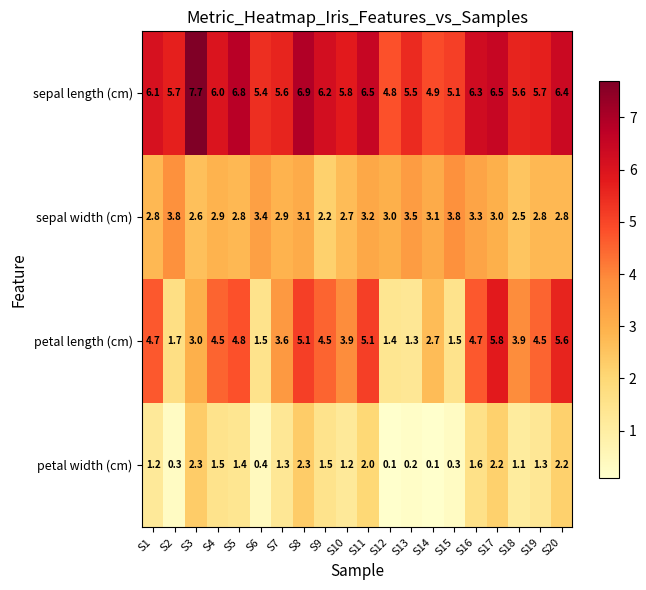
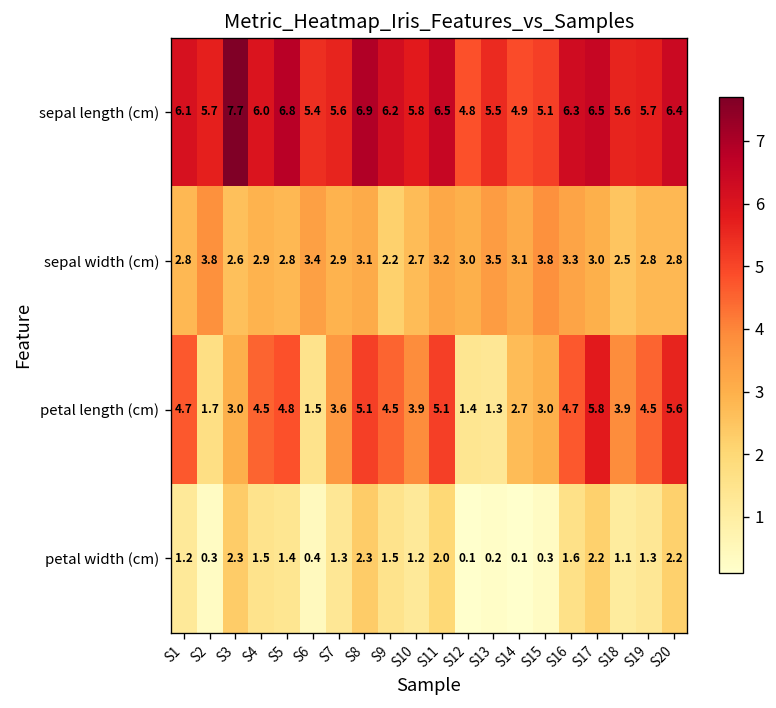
  {
    "sepal length (cm)": {
      "S1": 6.1,
      "S2": 5.7,
      "S3": 7.7,
      "S4": 6.0,
      "S5": 6.8,
      "S6": 5.4,
      "S7": 5.6,
      "S8": 6.9,
      "S9": 6.2,
      "S10": 5.8,
      "S11": 6.5,
      "S12": 4.8,
      "S13": 5.5,
      "S14": 4.9,
      "S15": 5.1,
      "S16": 6.3,
      "S17": 6.5,
      "S18": 5.6,
      "S19": 5.7,
      "S20": 6.4
    },
    "sepal width (cm)": {
      "S1": 2.8,
      "S2": 3.8,
      "S3": 2.6,
      "S4": 2.9,
      "S5": 2.8,
      "S6": 3.4,
      "S7": 2.9,
      "S8": 3.1,
      "S9": 2.2,
      "S10": 2.7,
      "S11": 3.2,
      "S12": 3.0,
      "S13": 3.5,
      "S14": 3.1,
      "S15": 3.8,
      "S16": 3.3,
      "S17": 3.0,
      "S18": 2.5,
      "S19": 2.8,
      "S20": 2.8
    },
    "petal length (cm)": {
      "S1": 4.7,
      "S2": 1.7,
      "S3": 3.0,
      "S4": 4.5,
      "S5": 4.8,
      "S6": 1.5,
      "S7": 3.6,
      "S8": 5.1,
      "S9": 4.5,
      "S10": 3.9,
      "S11": 5.1,
      "S12": 1.4,
      "S13": 1.3,
      "S14": 2.7,
-     "S15": 1.5,
+     "S15": 3.0,
      "S16": 4.7,
      "S17": 5.8,
      "S18": 3.9,
      "S19": 4.5,
      "S20": 5.6
    },
    "petal width (cm)": {
      "S1": 1.2,
      "S2": 0.3,
      "S3": 2.3,
      "S4": 1.5,
      "S5": 1.4,
      "S6": 0.4,
      "S7": 1.3,
      "S8": 2.3,
      "S9": 1.5,
      "S10": 1.2,
      "S11": 2.0,
      "S12": 0.1,
      "S13": 0.2,
      "S14": 0.1,
      "S15": 0.3,
      "S16": 1.6,
      "S17": 2.2,
      "S18": 1.1,
      "S19": 1.3,
      "S20": 2.2
    }
  }
